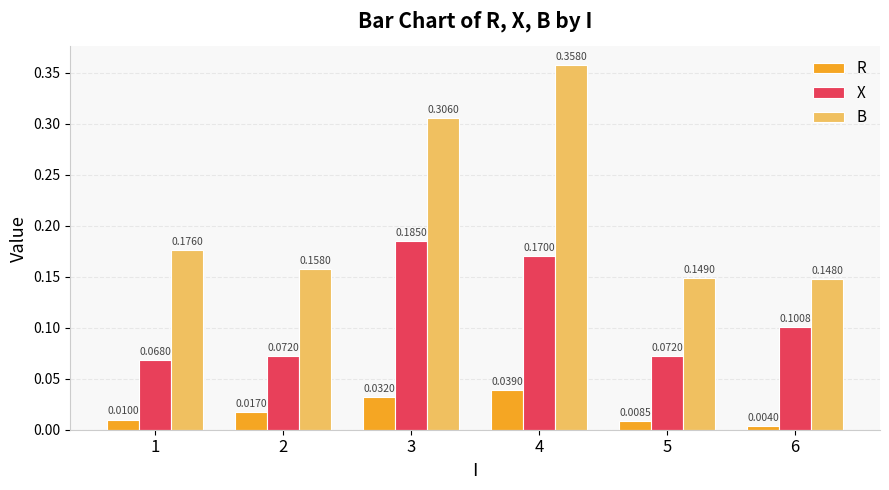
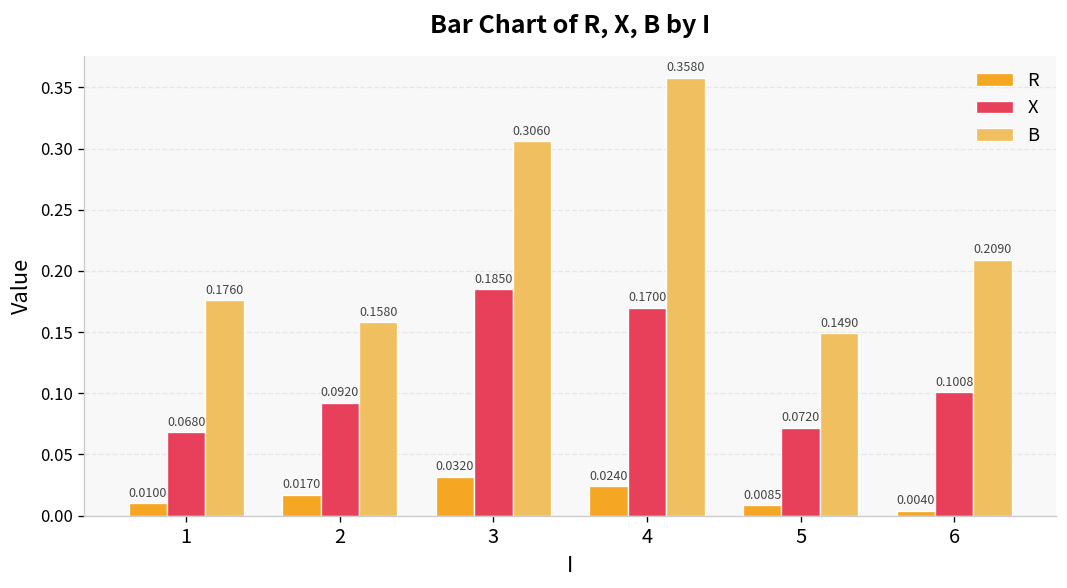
  {
    "R": {
      "1": 0.0100,
      "2": 0.0170,
      "3": 0.0320,
-     "4": 0.0390,
+     "4": 0.0240,
      "5": 0.0085,
      "6": 0.0040
    },
    "X": {
      "1": 0.0680,
-     "2": 0.0720,
+     "2": 0.0920,
      "3": 0.1850,
      "4": 0.1700,
      "5": 0.0720,
      "6": 0.1008
    },
    "B": {
      "1": 0.1760,
      "2": 0.1580,
      "3": 0.3060,
      "4": 0.3580,
      "5": 0.1490,
-     "6": 0.1480
+     "6": 0.2090
    }
  }
